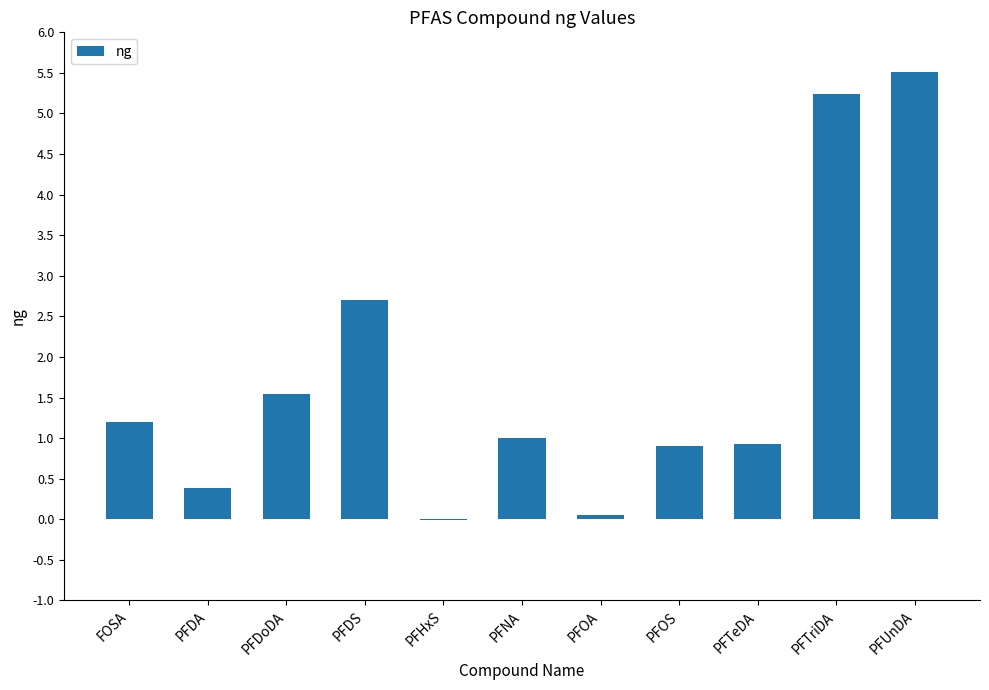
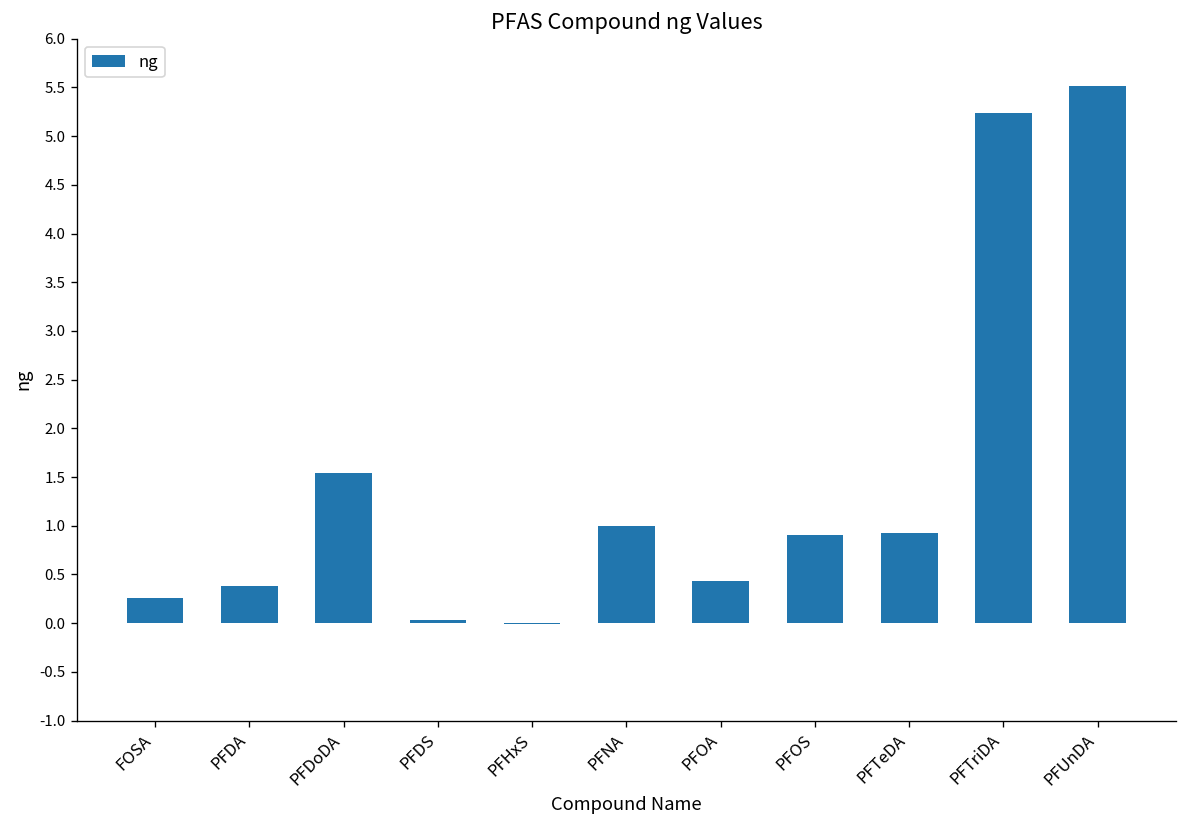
  {
-   "FOSA": 1.2,
+   "FOSA": 0.3,
    "PFDA": 0.4,
    "PFDoDA": 1.5,
-   "PFDS": 2.7,
+   "PFDS": 0.0,
    "PFNA": 1.0,
-   "PFOA": 0.1,
+   "PFOA": 0.4,
    "PFOS": 0.9,
    "PFTeDA": 0.9,
    "PFTriDA": 5.2,
    "PFUnDA": 5.5
  }
